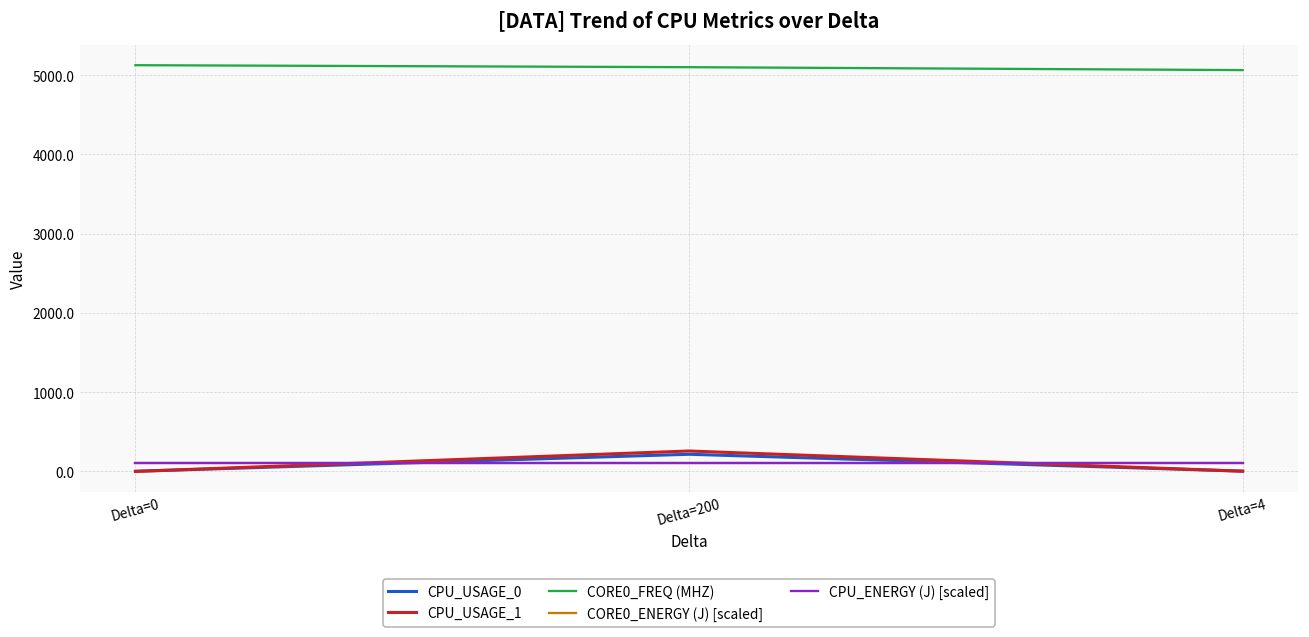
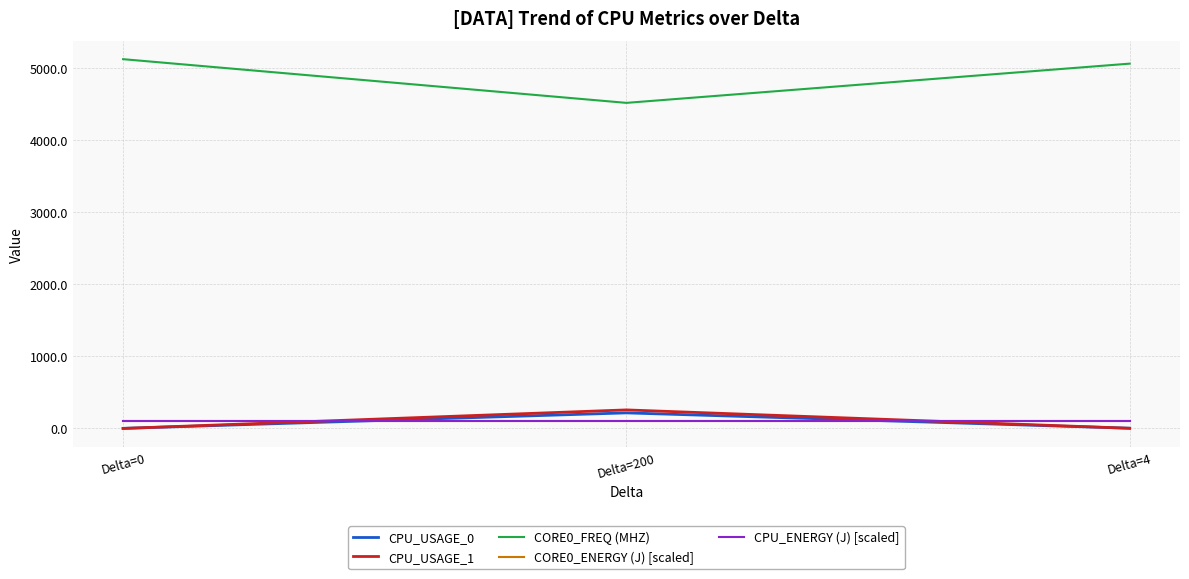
  {
    "CPU_USAGE_0": {
      "Delta=200": 200
    },
    "CPU_USAGE_1": {
      "Delta=200": 300
    },
    "CORE0_FREQ (MHZ)": {
      "Delta=0": 5100,
-     "Delta=200": 5100,
+     "Delta=200": 4500,
      "Delta=4": 5100
    },
    "CPU_ENERGY (J) [scaled]": {
      "Delta=0": 100,
      "Delta=200": 100,
      "Delta=4": 100
    }
  }
